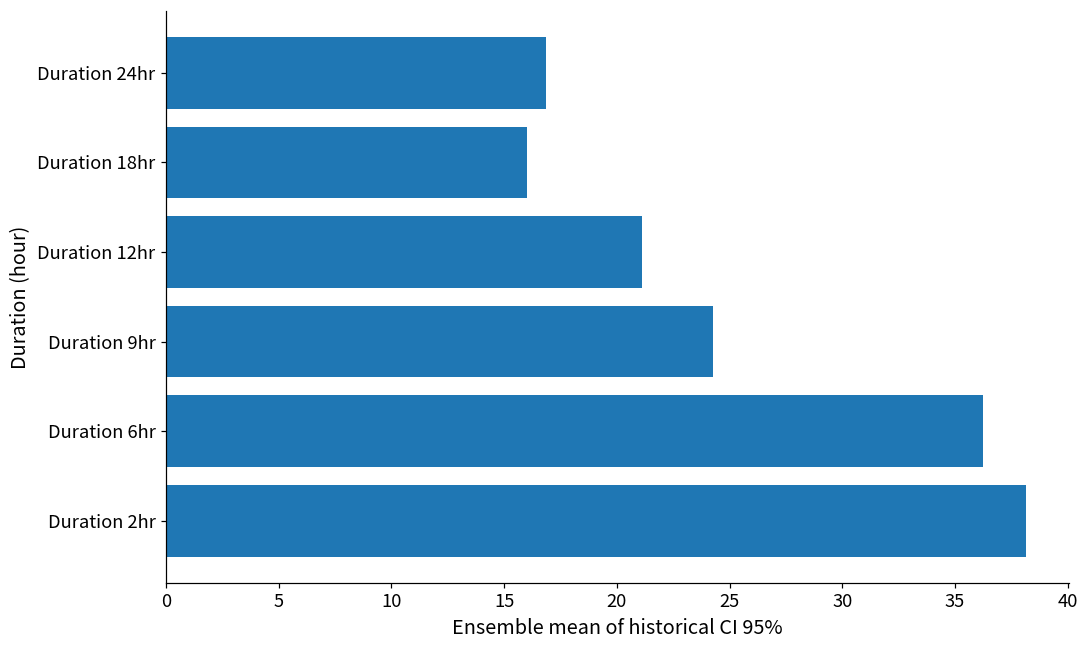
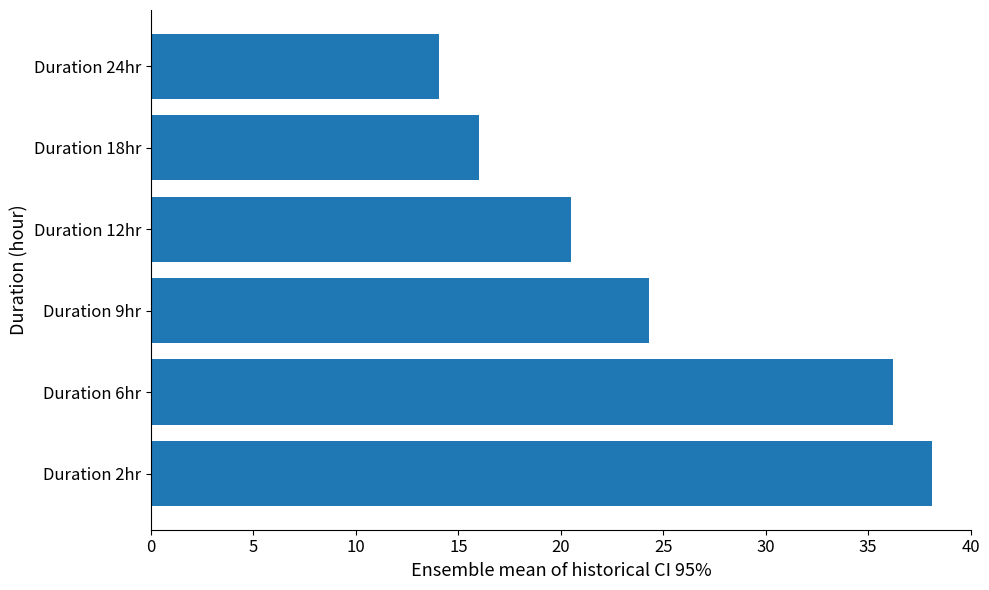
  {
-   "Duration 24hr": 16.8,
+   "Duration 24hr": 14.1,
    "Duration 18hr": 16.0,
-   "Duration 12hr": 21.1,
+   "Duration 12hr": 20.5,
    "Duration 9hr": 24.3,
    "Duration 6hr": 36.2,
    "Duration 2hr": 38.1
  }
